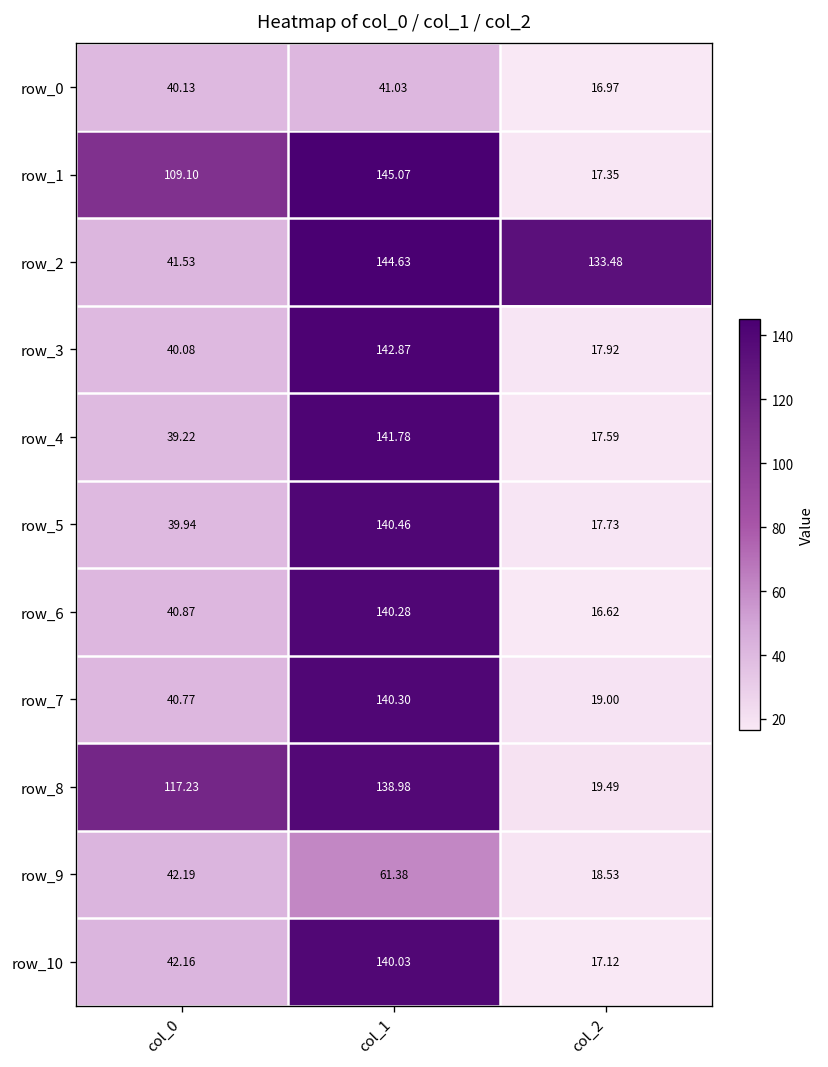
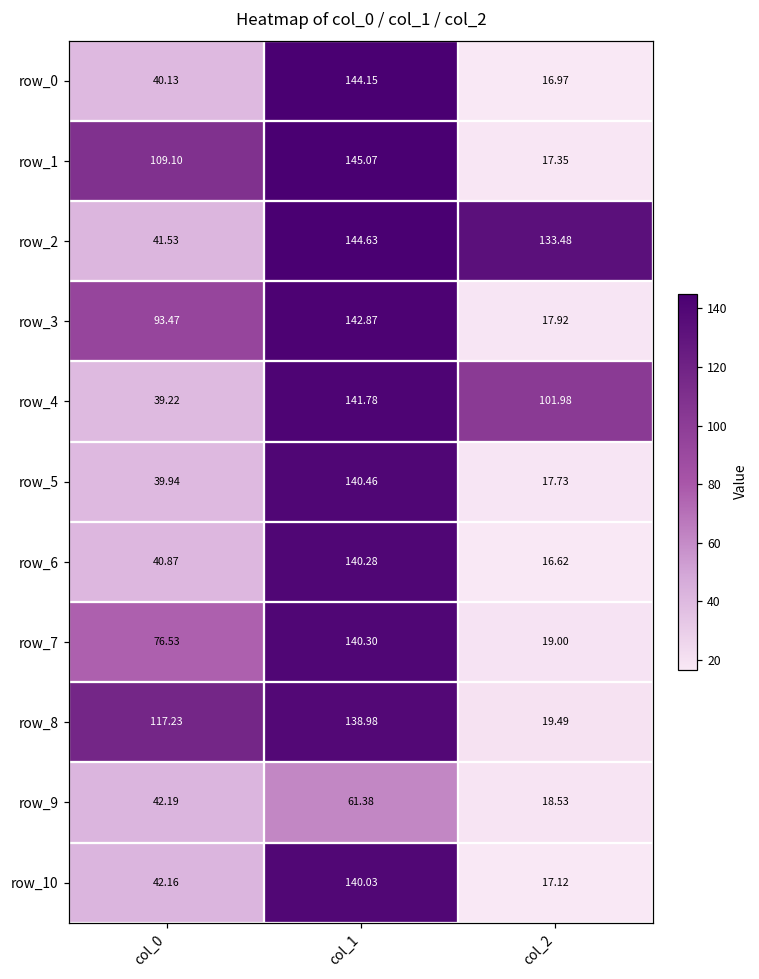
  {
    "row_0": {
      "col_0": 40.13,
-     "col_1": 41.03,
+     "col_1": 144.15,
      "col_2": 16.97
    },
    "row_1": {
      "col_0": 109.10,
      "col_1": 145.07,
      "col_2": 17.35
    },
    "row_2": {
      "col_0": 41.53,
      "col_1": 144.63,
      "col_2": 133.48
    },
    "row_3": {
-     "col_0": 40.08,
+     "col_0": 93.47,
      "col_1": 142.87,
      "col_2": 17.92
    },
    "row_4": {
      "col_0": 39.22,
      "col_1": 141.78,
-     "col_2": 17.59
+     "col_2": 101.98
    },
    "row_5": {
      "col_0": 39.94,
      "col_1": 140.46,
      "col_2": 17.73
    },
    "row_6": {
      "col_0": 40.87,
      "col_1": 140.28,
      "col_2": 16.62
    },
    "row_7": {
-     "col_0": 40.77,
+     "col_0": 76.53,
      "col_1": 140.30,
      "col_2": 19.00
    },
    "row_8": {
      "col_0": 117.23,
      "col_1": 138.98,
      "col_2": 19.49
    },
    "row_9": {
      "col_0": 42.19,
      "col_1": 61.38,
      "col_2": 18.53
    },
    "row_10": {
      "col_0": 42.16,
      "col_1": 140.03,
      "col_2": 17.12
    }
  }
